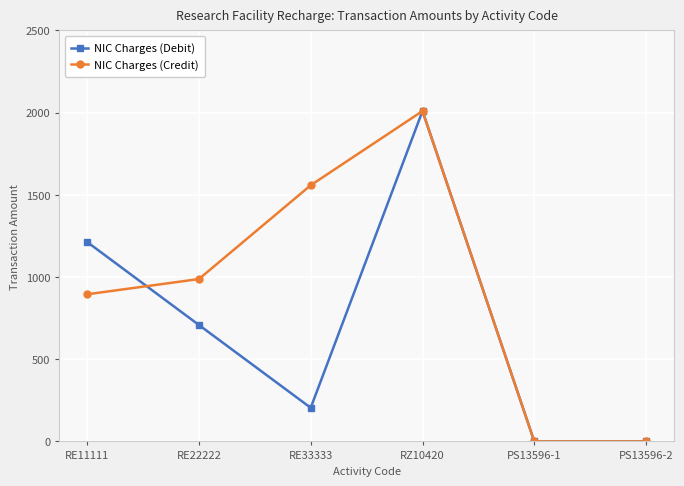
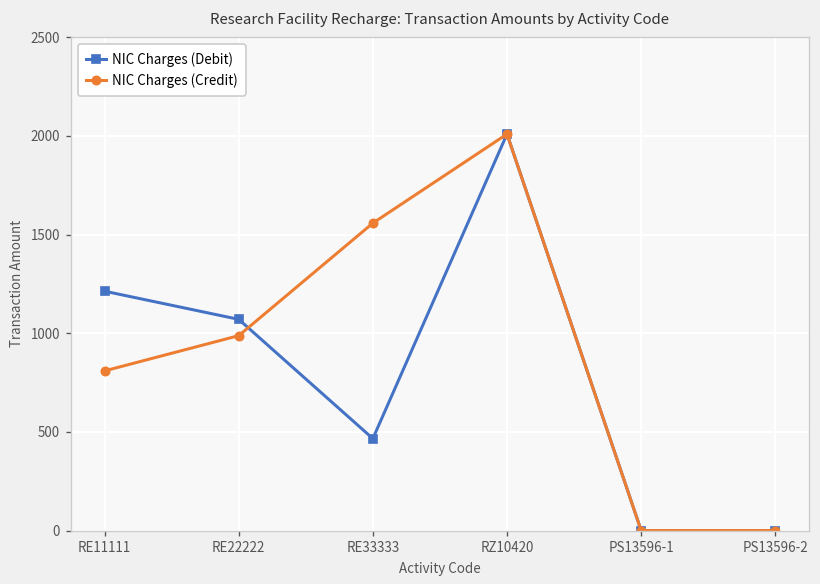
  {
    "NIC Charges (Debit)": {
      "RE11111": 1210,
-     "RE22222": 710,
-     "RE33333": 200
+     "RE22222": 1070,
+     "RE33333": 470
    },
    "NIC Charges (Credit)": {
-     "RE11111": 900,
+     "RE11111": 810,
      "RE22222": 990,
      "RE33333": 1560
    }
  }
